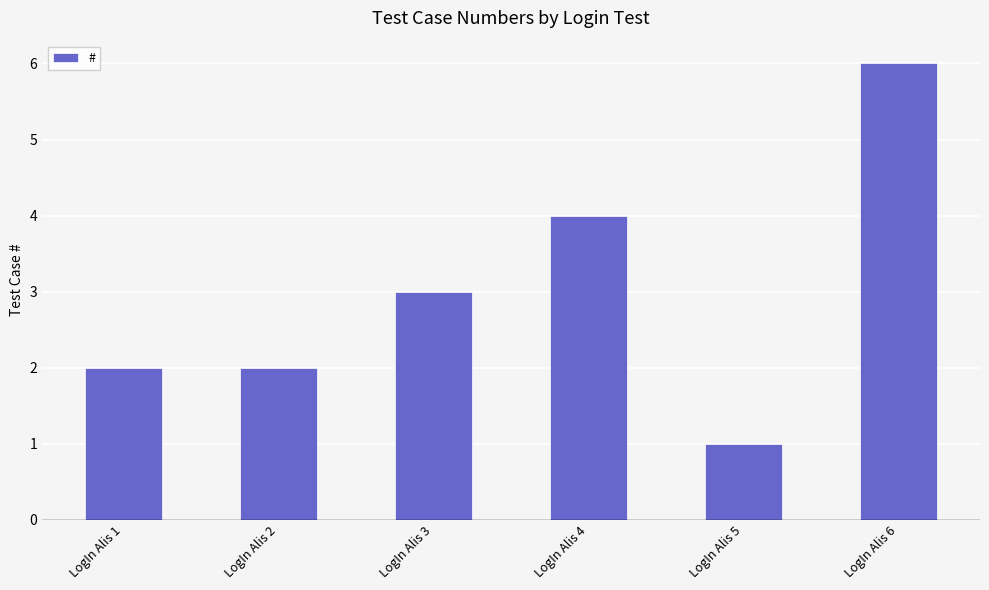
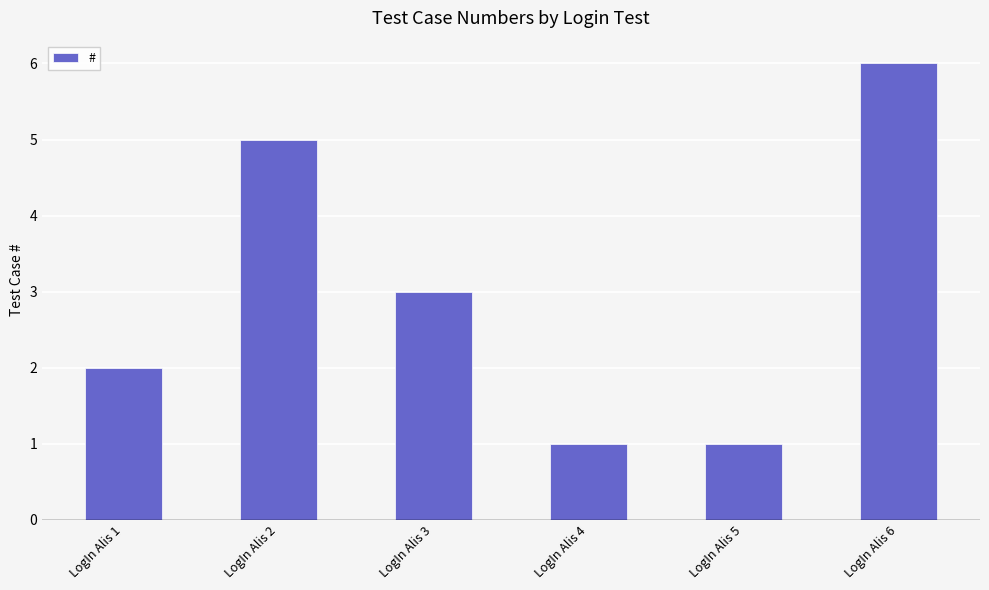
  {
    "LogIn Alis 1": 2,
-   "LogIn Alis 2": 2,
+   "LogIn Alis 2": 5,
    "LogIn Alis 3": 3,
-   "LogIn Alis 4": 4,
+   "LogIn Alis 4": 1,
    "LogIn Alis 5": 1,
    "LogIn Alis 6": 6
  }
